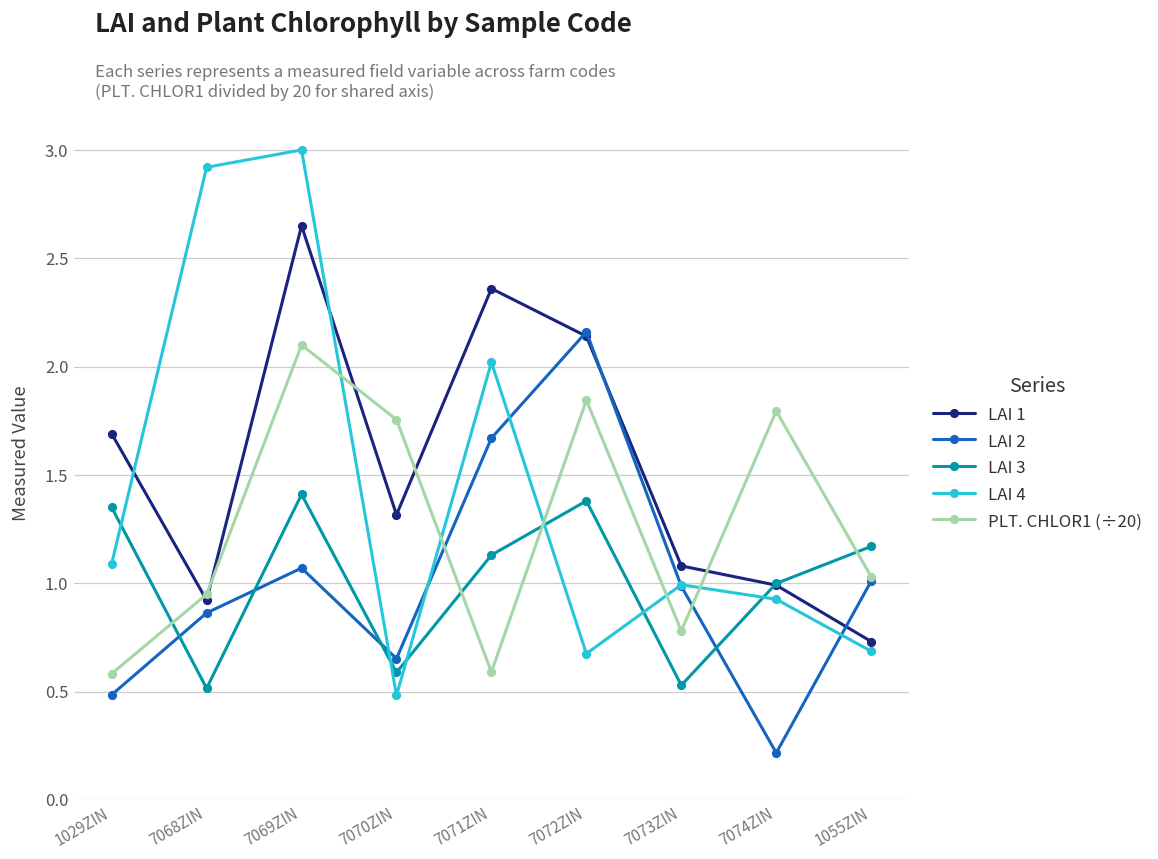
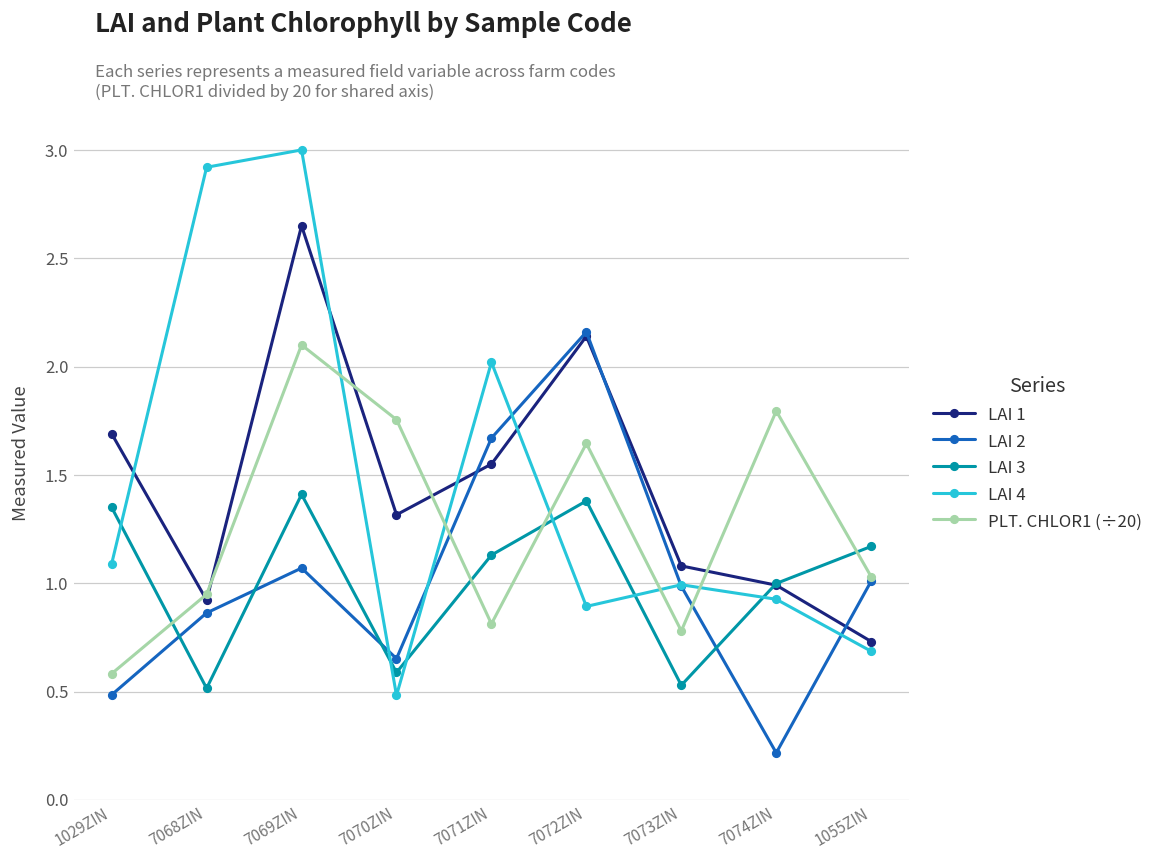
  {
    "LAI 1": {
      "1029ZIN": 1.69,
      "7068ZIN": 0.92,
      "7069ZIN": 2.65,
      "7070ZIN": 1.32,
-     "7071ZIN": 2.36,
+     "7071ZIN": 1.55,
      "7072ZIN": 2.14,
      "7073ZIN": 1.08,
      "1055ZIN": 0.73
    },
    "LAI 4": {
      "1029ZIN": 1.09,
      "7068ZIN": 2.92,
      "7069ZIN": 3.00,
      "7070ZIN": 0.48,
      "7071ZIN": 2.02,
-     "7072ZIN": 0.68,
+     "7072ZIN": 0.89,
      "7074ZIN": 0.93,
      "1055ZIN": 0.69
    },
    "PLT. CHLOR1 (÷20)": {
      "1029ZIN": 0.58,
      "7068ZIN": 0.95,
      "7069ZIN": 2.10,
      "7070ZIN": 1.76,
-     "7071ZIN": 0.59,
-     "7072ZIN": 1.85,
+     "7071ZIN": 0.81,
+     "7072ZIN": 1.65,
      "7073ZIN": 0.78,
      "7074ZIN": 1.80,
      "1055ZIN": 1.03
    }
  }
